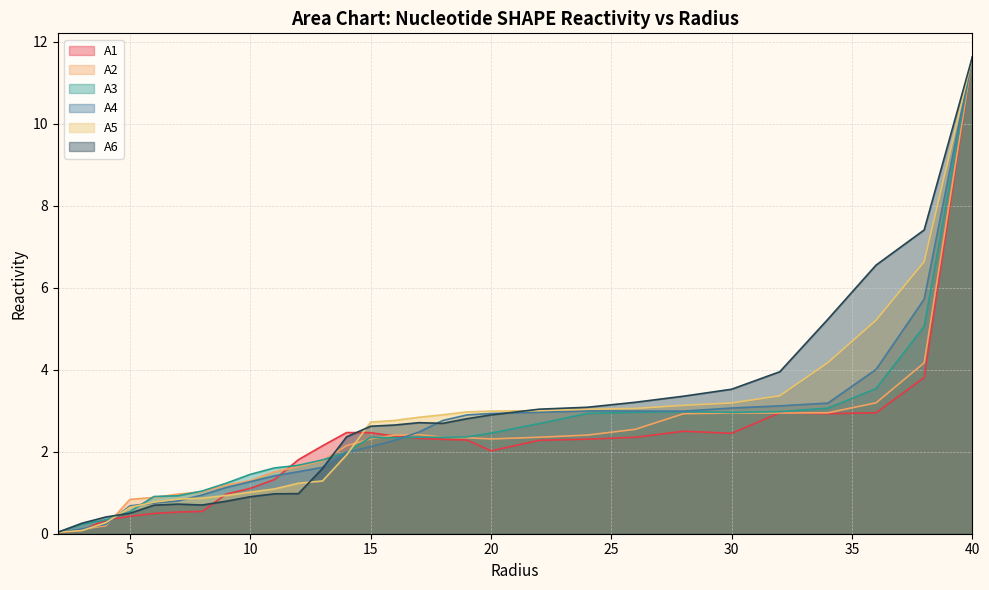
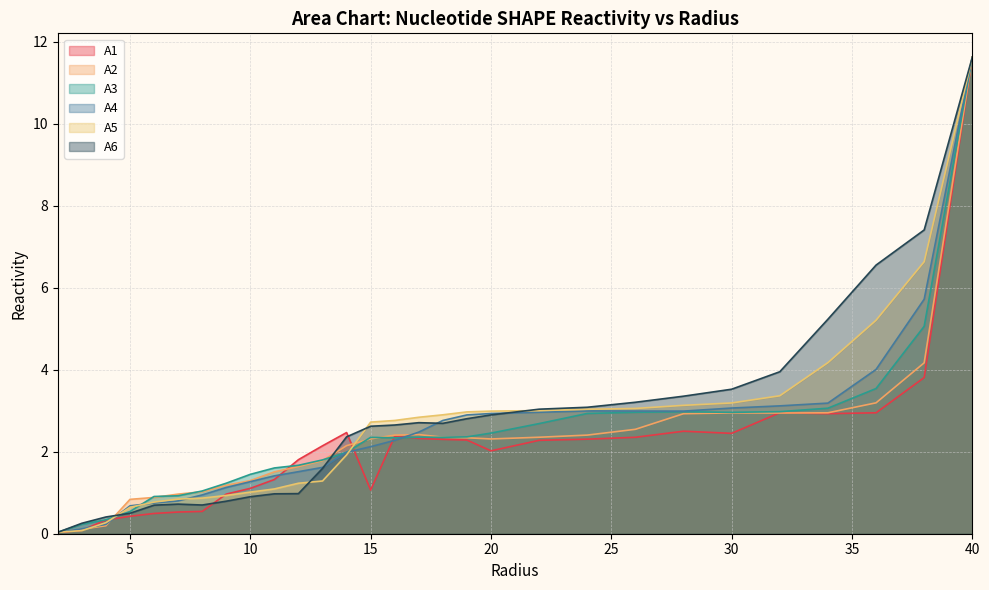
  {
    "A1": {
      "5": 0.4,
      "10": 1.1,
-     "15": 2.5,
+     "15": 1.1,
      "20": 2.0,
      "30": 2.4
    }
  }
